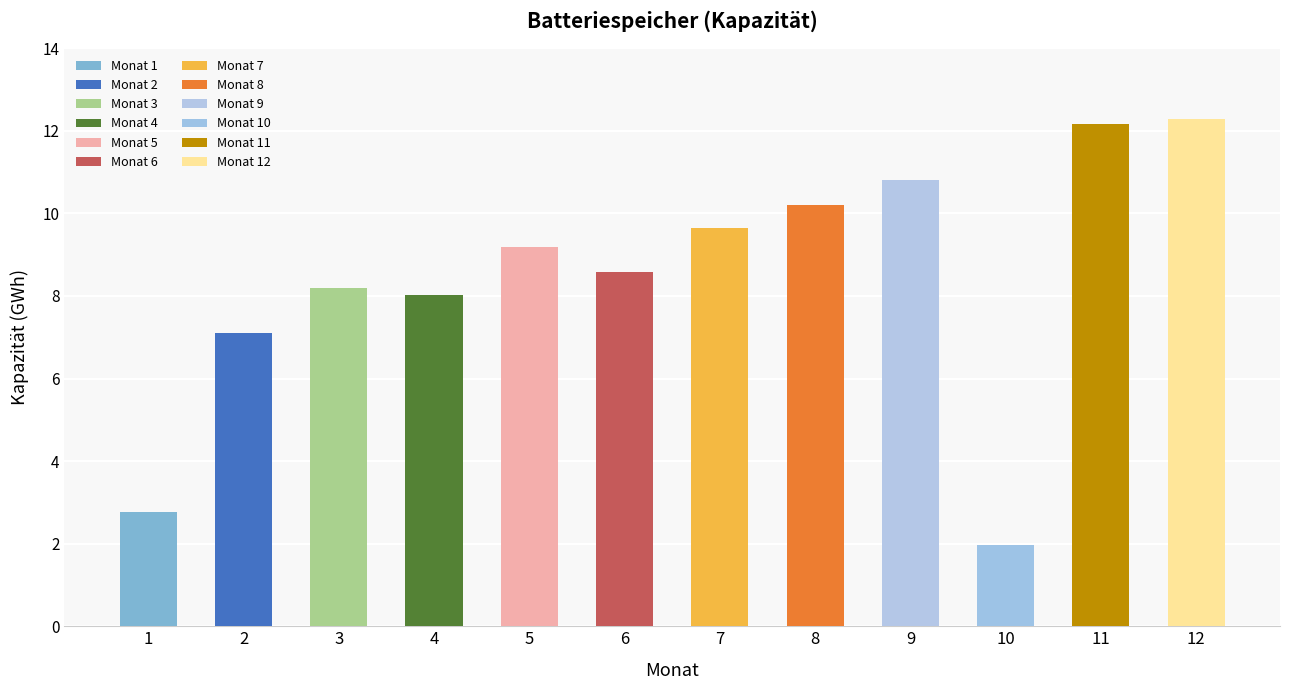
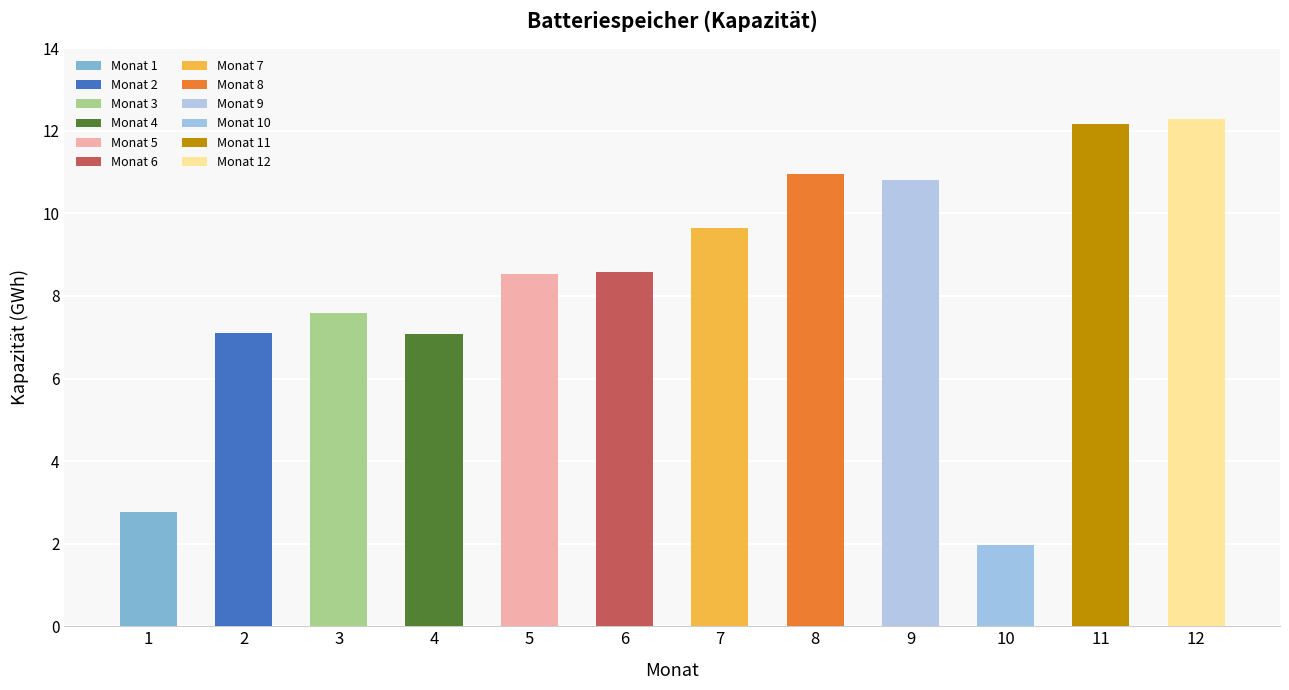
  {
    "1": 2.8,
    "2": 7.1,
-   "3": 8.2,
-   "4": 8.0,
-   "5": 9.2,
+   "3": 7.6,
+   "4": 7.1,
+   "5": 8.5,
    "6": 8.6,
    "7": 9.7,
-   "8": 10.2,
+   "8": 11.0,
    "9": 10.8,
    "10": 2.0,
    "11": 12.2,
    "12": 12.3
  }
